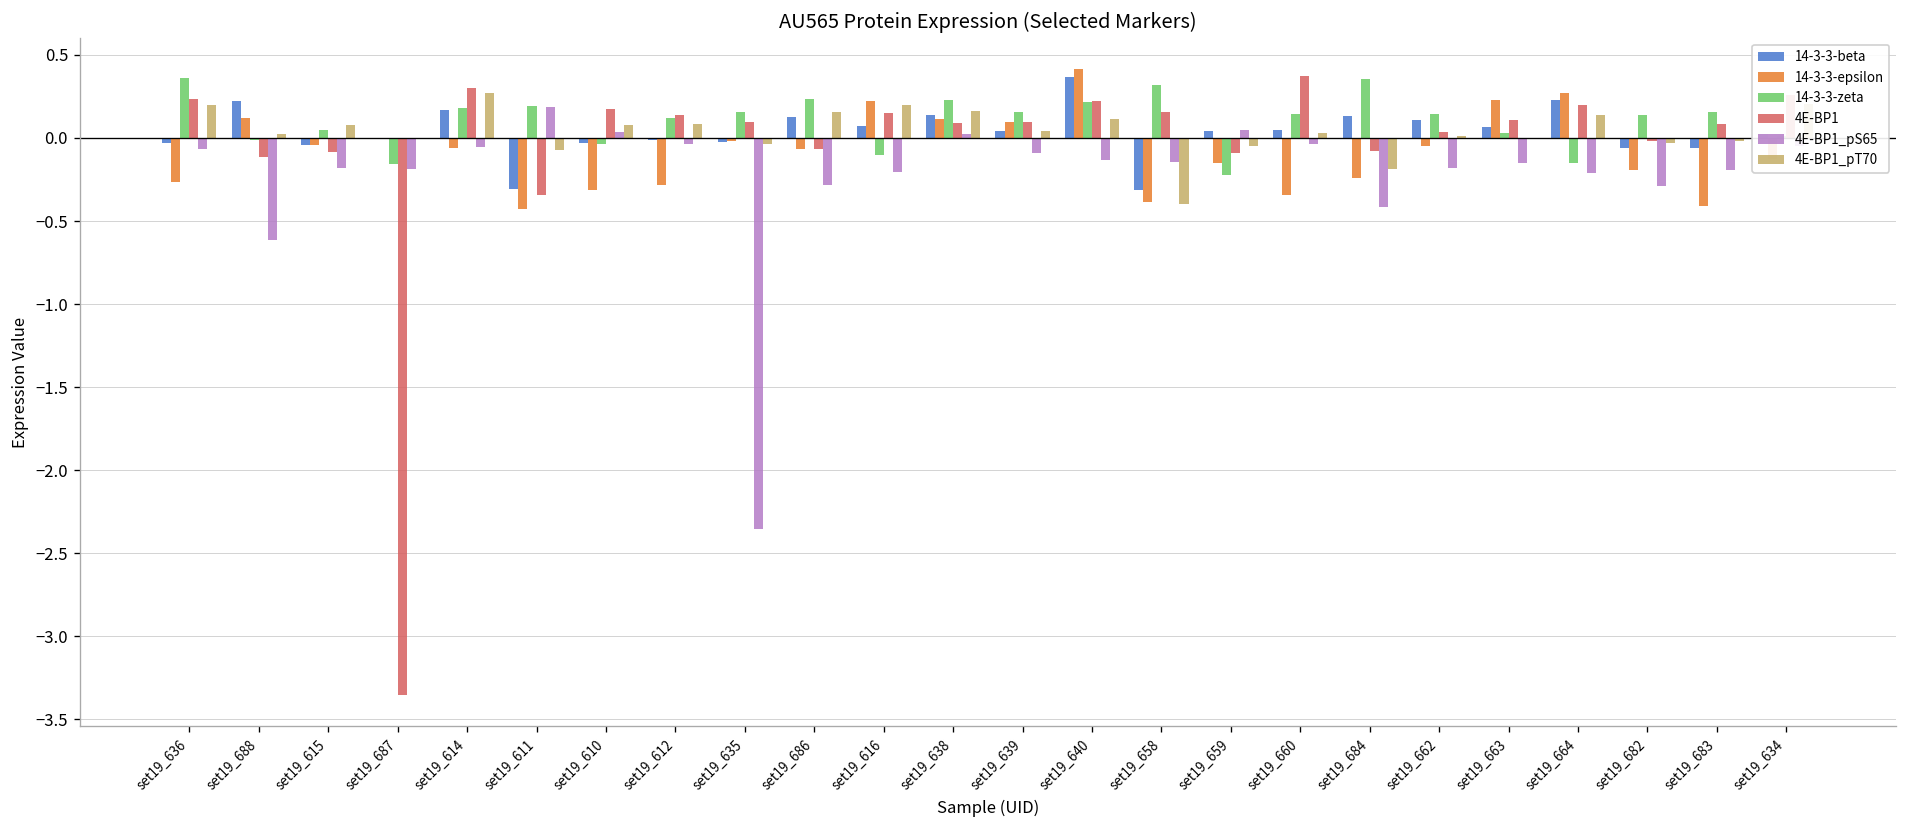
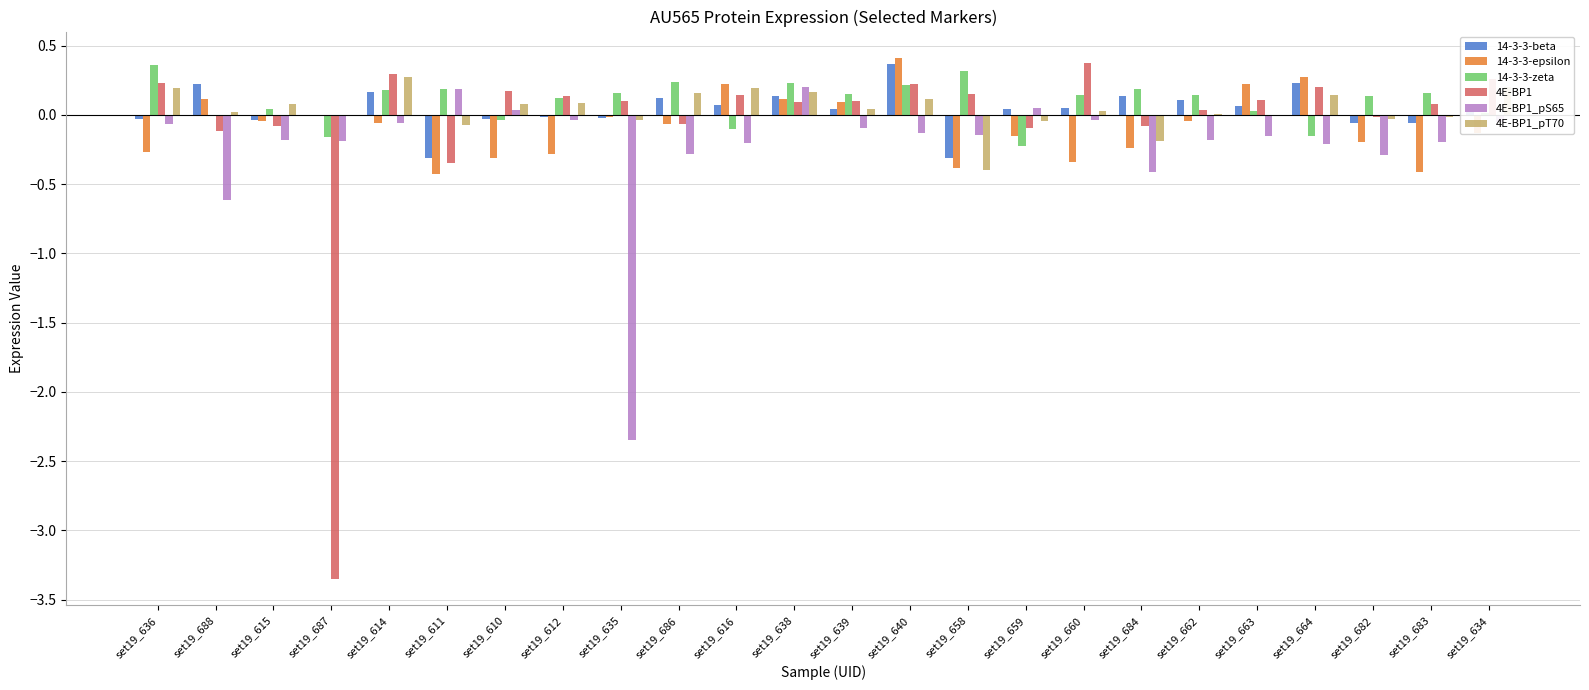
  {
    "14-3-3-beta": {
      "set19_636": -0.03,
      "set19_688": 0.22,
      "set19_615": -0.04,
      "set19_614": 0.17,
      "set19_611": -0.31,
      "set19_610": -0.03,
      "set19_635": -0.02,
      "set19_686": 0.12,
      "set19_616": 0.07,
      "set19_638": 0.14,
      "set19_639": 0.04,
      "set19_640": 0.37,
      "set19_658": -0.31,
      "set19_659": 0.04,
      "set19_660": 0.05,
      "set19_684": 0.13,
      "set19_662": 0.11,
      "set19_663": 0.06,
      "set19_664": 0.23,
      "set19_682": -0.06,
      "set19_683": -0.06
    },
    "14-3-3-epsilon": {
      "set19_636": -0.27,
      "set19_688": 0.12,
      "set19_615": -0.04,
      "set19_614": -0.06,
      "set19_611": -0.43,
      "set19_610": -0.31,
      "set19_612": -0.28,
      "set19_686": -0.07,
      "set19_616": 0.22,
      "set19_638": 0.11,
      "set19_639": 0.10,
      "set19_640": 0.41,
      "set19_658": -0.39,
      "set19_659": -0.15,
      "set19_660": -0.34,
      "set19_684": -0.24,
      "set19_662": -0.05,
      "set19_663": 0.23,
      "set19_664": 0.27,
      "set19_682": -0.19,
      "set19_683": -0.41
    },
    "14-3-3-zeta": {
      "set19_636": 0.36,
      "set19_615": 0.05,
      "set19_687": -0.16,
      "set19_614": 0.18,
      "set19_611": 0.19,
      "set19_610": -0.04,
      "set19_612": 0.12,
      "set19_635": 0.16,
      "set19_686": 0.23,
      "set19_616": -0.10,
      "set19_638": 0.23,
      "set19_639": 0.15,
      "set19_640": 0.21,
      "set19_658": 0.32,
      "set19_659": -0.22,
      "set19_660": 0.14,
-     "set19_684": 0.36,
+     "set19_684": 0.19,
      "set19_662": 0.15,
      "set19_663": 0.03,
      "set19_664": -0.15,
      "set19_682": 0.14,
      "set19_683": 0.16
    },
    "4E-BP1": {
      "set19_636": 0.23,
      "set19_688": -0.12,
      "set19_615": -0.08,
      "set19_687": -3.35,
      "set19_614": 0.30,
      "set19_611": -0.34,
      "set19_610": 0.18,
      "set19_612": 0.14,
      "set19_635": 0.10,
      "set19_686": -0.07,
      "set19_616": 0.15,
      "set19_638": 0.09,
      "set19_639": 0.10,
      "set19_640": 0.22,
      "set19_658": 0.15,
      "set19_659": -0.09,
      "set19_660": 0.38,
      "set19_684": -0.08,
      "set19_662": 0.03,
      "set19_663": 0.11,
      "set19_664": 0.20,
      "set19_683": 0.08
    },
    "4E-BP1_pS65": {
      "set19_636": -0.06,
      "set19_688": -0.61,
      "set19_615": -0.18,
      "set19_687": -0.19,
      "set19_614": -0.06,
      "set19_611": 0.19,
      "set19_610": 0.04,
      "set19_612": -0.04,
      "set19_635": -2.35,
      "set19_686": -0.28,
      "set19_616": -0.20,
-     "set19_638": 0.03,
+     "set19_638": 0.20,
      "set19_639": -0.09,
      "set19_640": -0.13,
      "set19_658": -0.15,
      "set19_659": 0.05,
      "set19_660": -0.03,
      "set19_684": -0.41,
      "set19_662": -0.18,
      "set19_663": -0.15,
      "set19_664": -0.21,
      "set19_682": -0.29,
      "set19_683": -0.19
    },
    "4E-BP1_pT70": {
      "set19_636": 0.20,
      "set19_688": 0.02,
      "set19_615": 0.08,
      "set19_614": 0.27,
      "set19_611": -0.07,
      "set19_610": 0.08,
      "set19_612": 0.08,
      "set19_635": -0.03,
      "set19_686": 0.16,
      "set19_616": 0.20,
      "set19_638": 0.16,
      "set19_639": 0.04,
      "set19_640": 0.12,
      "set19_658": -0.40,
      "set19_659": -0.05,
      "set19_660": 0.03,
      "set19_684": -0.19,
      "set19_664": 0.14,
      "set19_682": -0.03
    }
  }
